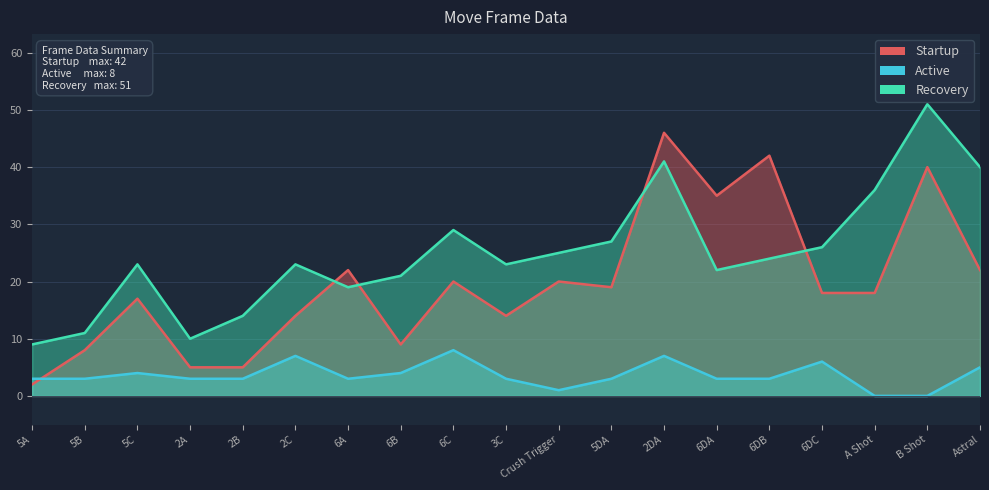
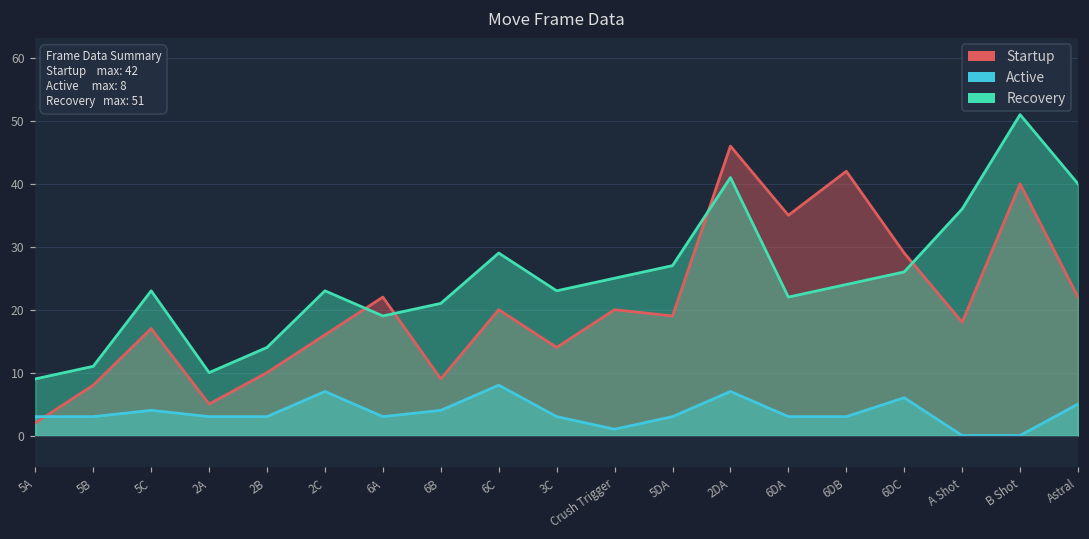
  {
    "Startup": {
      "5A": 2,
      "5B": 8,
      "5C": 17,
      "2A": 5,
-     "2B": 5,
-     "2C": 14,
+     "2B": 10,
+     "2C": 16,
      "6A": 22,
      "6B": 9,
      "6C": 20,
      "3C": 14,
      "Crush Trigger": 20,
      "5DA": 19,
      "2DA": 46,
      "6DA": 35,
      "6DB": 42,
-     "6DC": 18,
+     "6DC": 29,
      "A Shot": 18,
      "B Shot": 40,
      "Astral": 22
    }
  }
